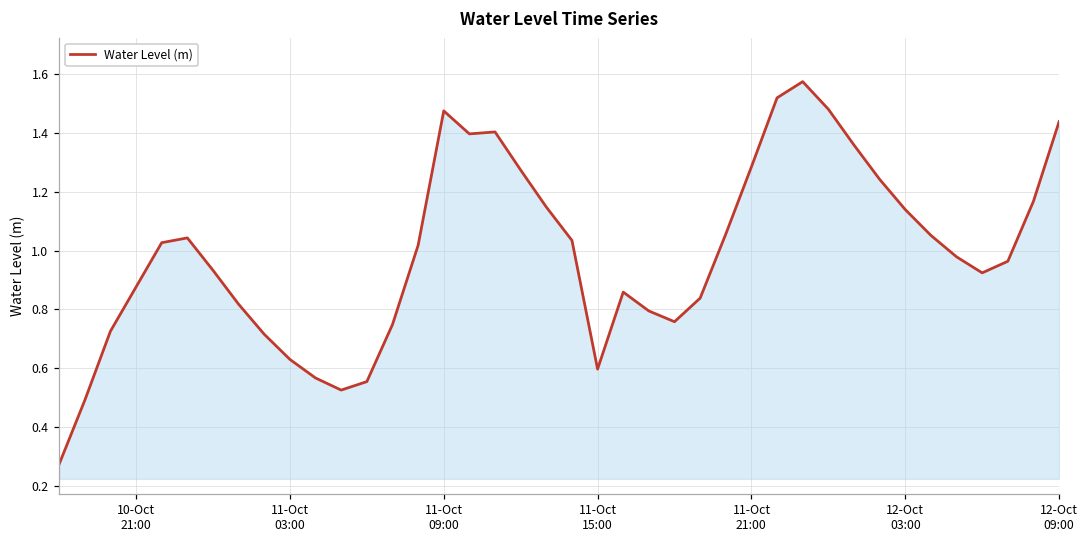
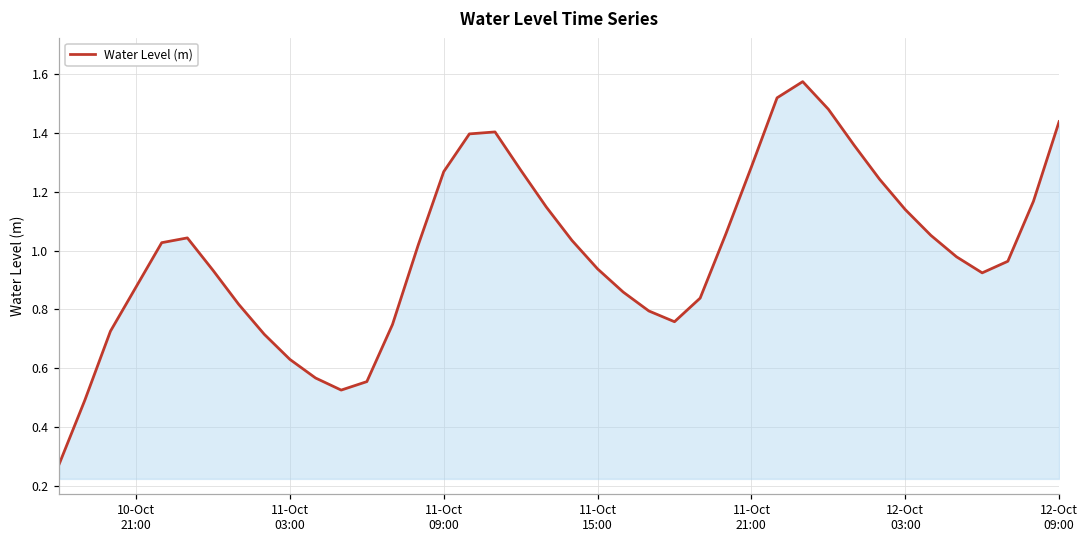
  {
    "10-Oct 21:00": 0.88,
    "11-Oct 03:00": 0.63,
-   "11-Oct 09:00": 1.48,
-   "11-Oct 15:00": 0.60,
+   "11-Oct 09:00": 1.27,
+   "11-Oct 15:00": 0.94,
    "11-Oct 21:00": 1.28,
    "12-Oct 03:00": 1.14,
    "12-Oct 09:00": 1.44
  }
